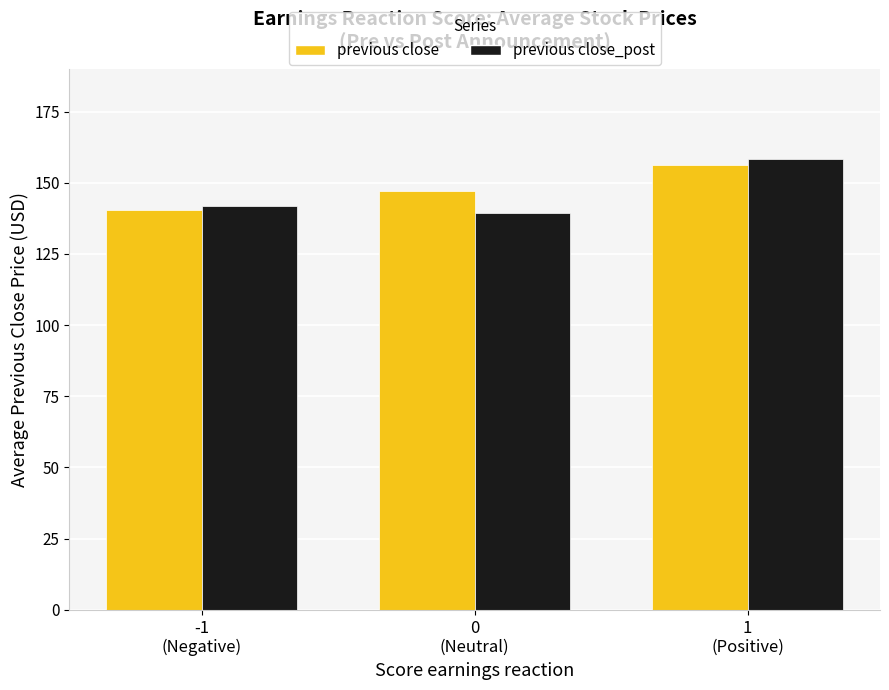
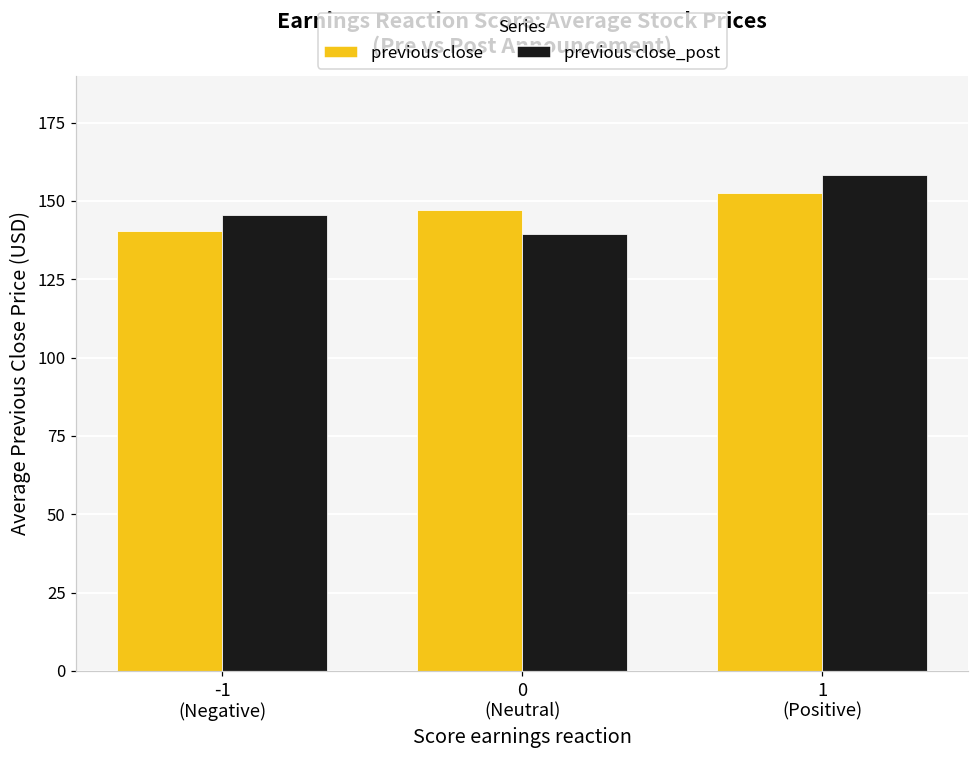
  {
    "previous close": {
      "-1 (Negative)": 140,
      "0 (Neutral)": 147,
-     "1 (Positive)": 156
+     "1 (Positive)": 152
    },
    "previous close_post": {
-     "-1 (Negative)": 142,
+     "-1 (Negative)": 146,
      "0 (Neutral)": 139,
      "1 (Positive)": 158
    }
  }
